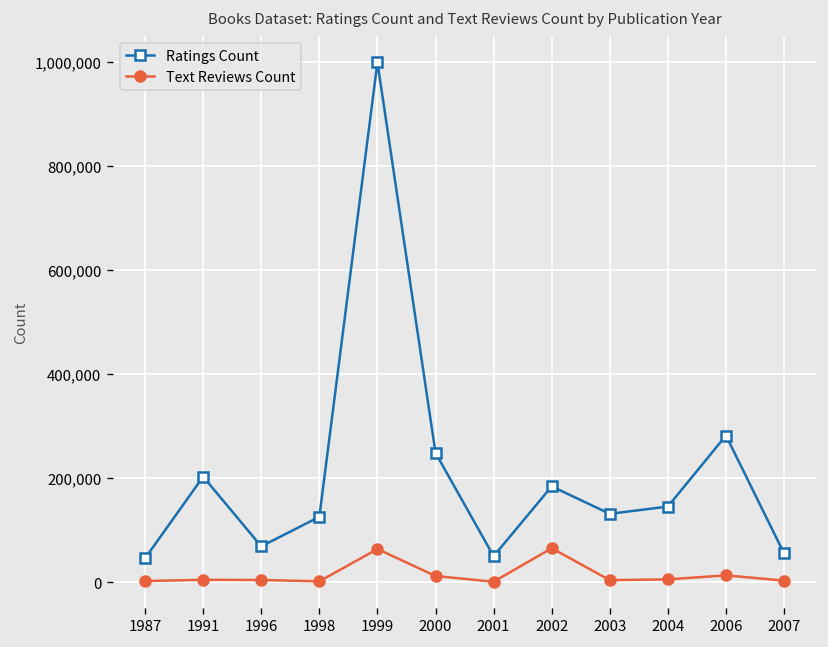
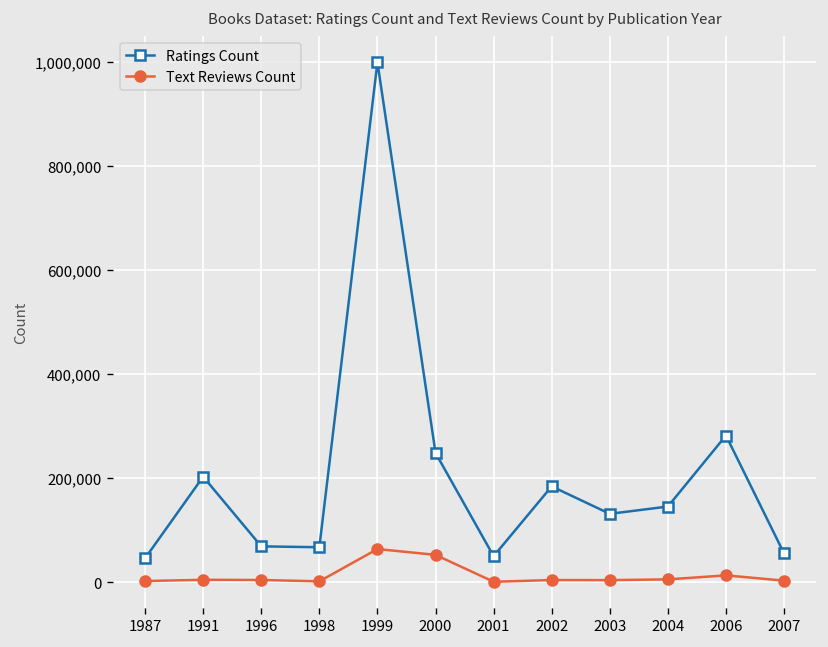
  {
    "Ratings Count": {
      "1987": "50,000",
      "1991": "200,000",
      "1996": "70,000",
-     "1998": "130,000",
+     "1998": "70,000",
      "1999": "1,000,000",
      "2000": "250,000",
      "2001": "50,000",
      "2002": "180,000",
      "2003": "130,000",
      "2004": "150,000",
      "2006": "280,000",
      "2007": "60,000"
    },
    "Text Reviews Count": {
      "1987": "0",
      "1991": "0",
      "1996": "0",
      "1998": "0",
      "1999": "60,000",
-     "2000": "10,000",
+     "2000": "50,000",
      "2001": "0",
-     "2002": "70,000",
+     "2002": "0",
      "2003": "0",
      "2004": "10,000",
      "2006": "10,000",
      "2007": "0"
    }
  }
